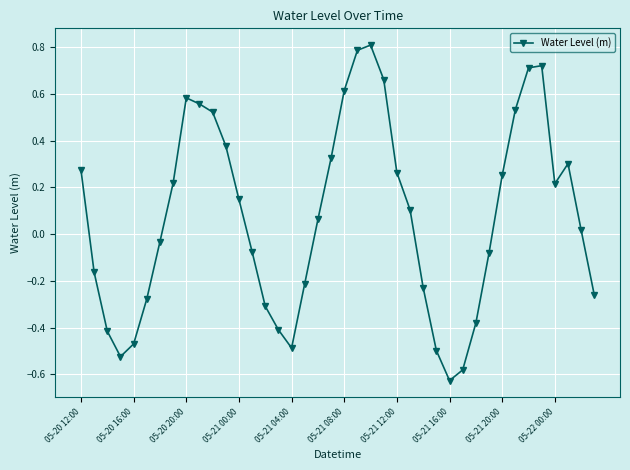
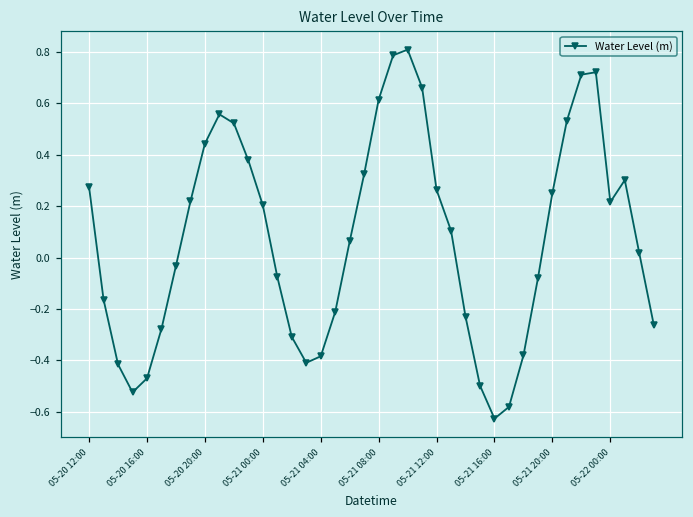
  {
    "05-20 12:00": 0.27,
    "05-20 16:00": -0.47,
-   "05-20 20:00": 0.58,
-   "05-21 00:00": 0.15,
-   "05-21 04:00": -0.49,
+   "05-20 20:00": 0.44,
+   "05-21 00:00": 0.20,
+   "05-21 04:00": -0.38,
    "05-21 08:00": 0.62,
    "05-21 12:00": 0.26,
    "05-21 16:00": -0.63,
    "05-21 20:00": 0.25,
    "05-22 00:00": 0.22
  }
